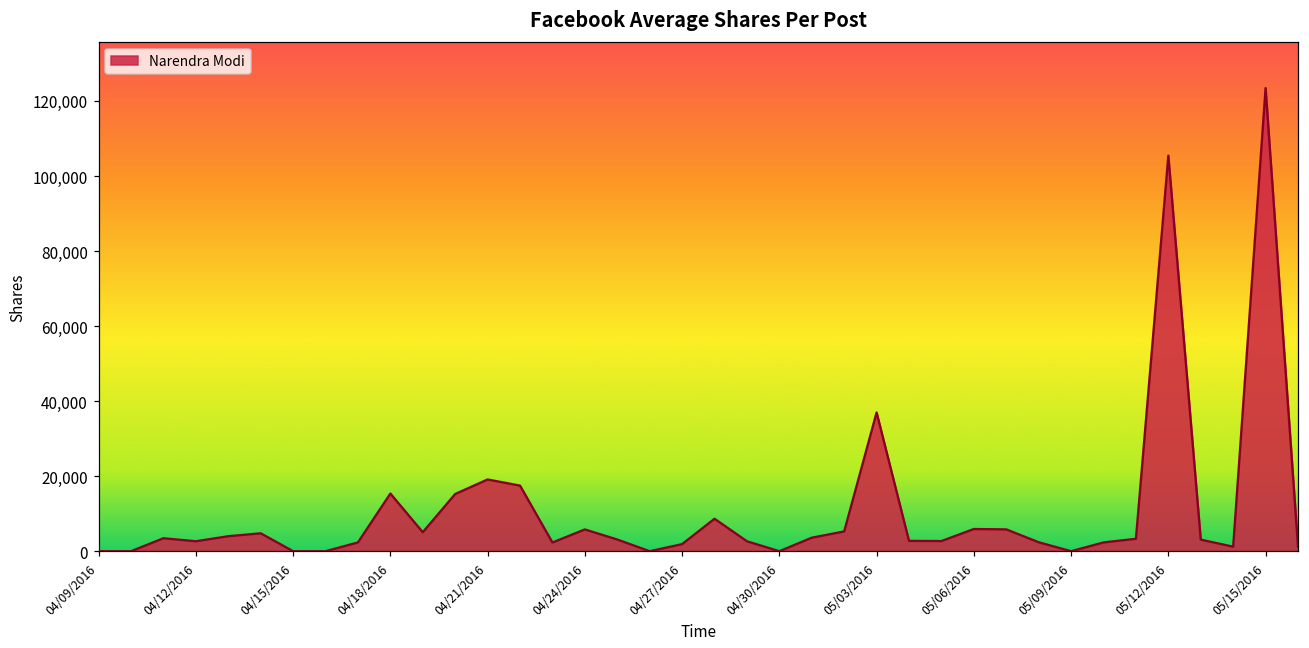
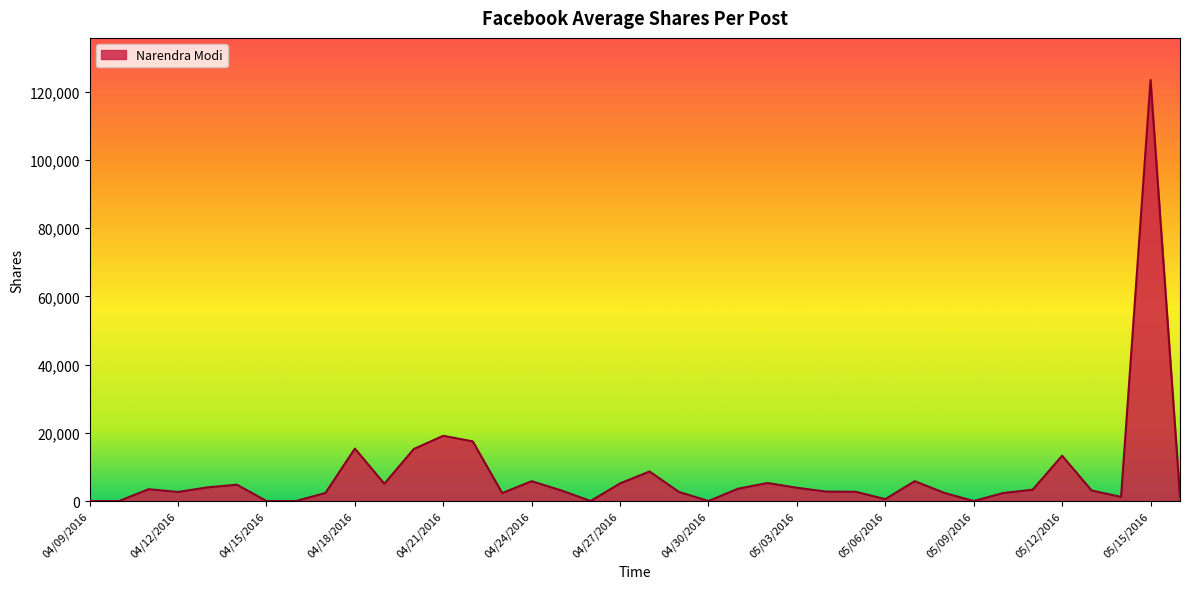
  {
    "04/09/2016": "0",
    "04/12/2016": "3,000",
    "04/15/2016": "0",
    "04/18/2016": "15,000",
    "04/21/2016": "19,000",
    "04/24/2016": "6,000",
-   "04/27/2016": "2,000",
+   "04/27/2016": "5,000",
    "04/30/2016": "0",
-   "05/03/2016": "37,000",
-   "05/06/2016": "6,000",
+   "05/03/2016": "4,000",
+   "05/06/2016": "1,000",
    "05/09/2016": "0",
-   "05/12/2016": "105,000",
+   "05/12/2016": "13,000",
    "05/15/2016": "123,000"
  }
